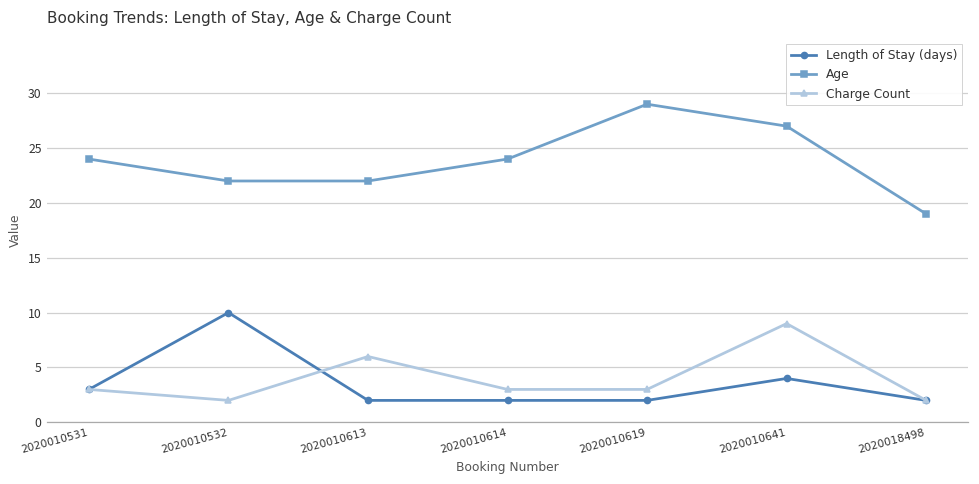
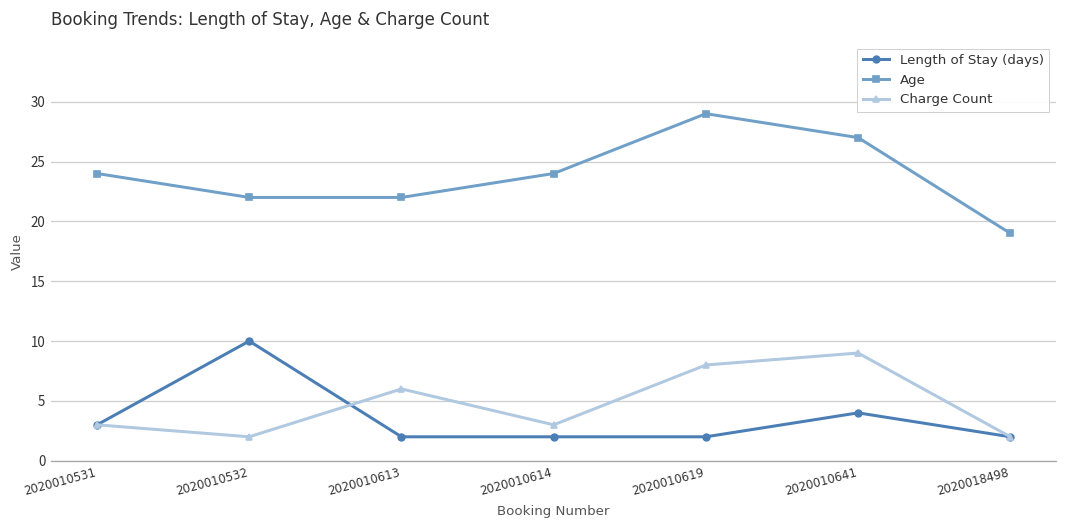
  {
    "Charge Count": {
      "2020010532": 2,
      "2020010613": 6,
      "2020010614": 3,
-     "2020010619": 3,
+     "2020010619": 8,
      "2020010641": 9
    }
  }
